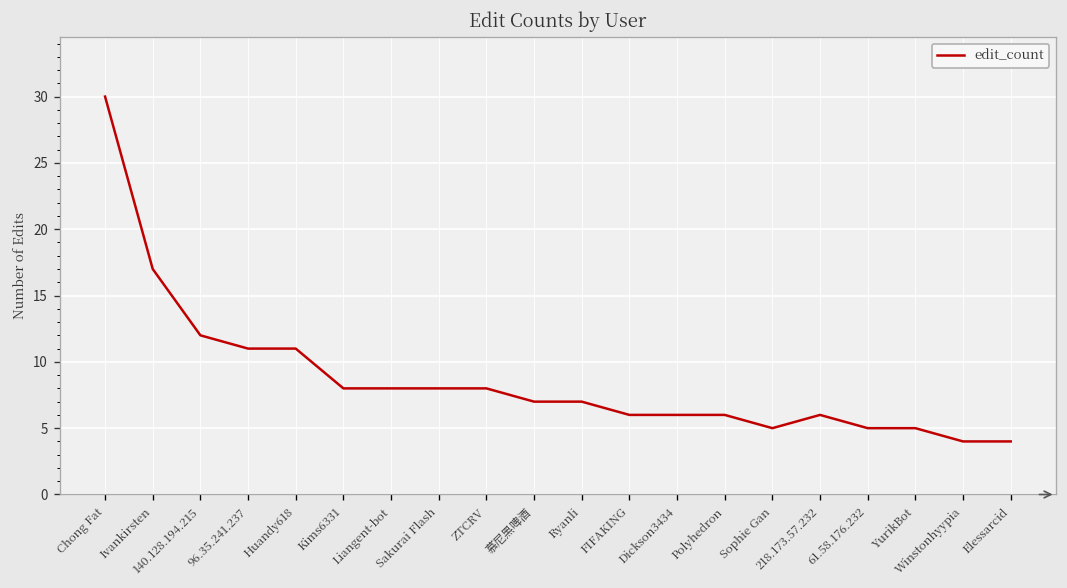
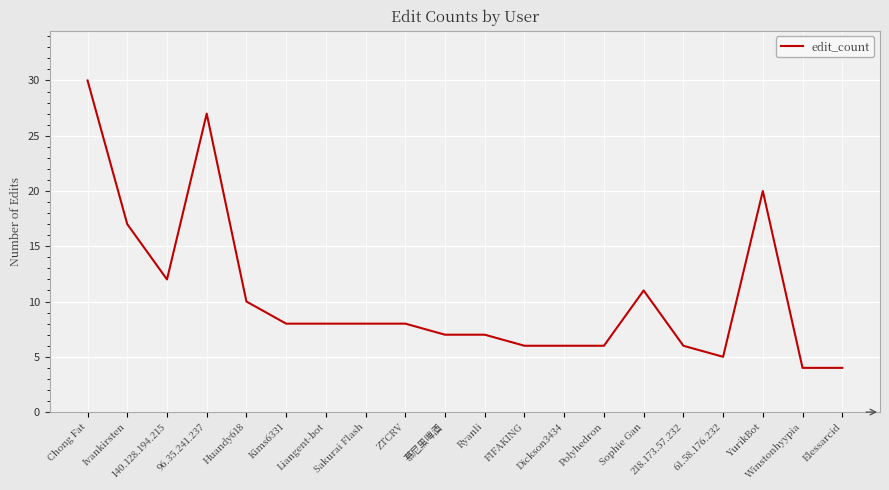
  {
    "Chong Fat": 30,
    "Ivankirsten": 17,
    "140.128.194.215": 12,
-   "96.35.241.237": 11,
-   "Huandy618": 11,
+   "96.35.241.237": 27,
+   "Huandy618": 10,
    "Kims6331": 8,
    "Liangent-bot": 8,
    "Sakurai Flash": 8,
    "ZTCRV": 8,
    "慕尼黑啤酒": 7,
    "Ryanli": 7,
    "FIFAKING": 6,
    "Dickson3434": 6,
    "Polyhedron": 6,
-   "Sophie Gan": 5,
+   "Sophie Gan": 11,
    "218.173.57.232": 6,
    "61.58.176.232": 5,
-   "YurikBot": 5,
+   "YurikBot": 20,
    "Winstonhyypia": 4,
    "Elessarcid": 4
  }
